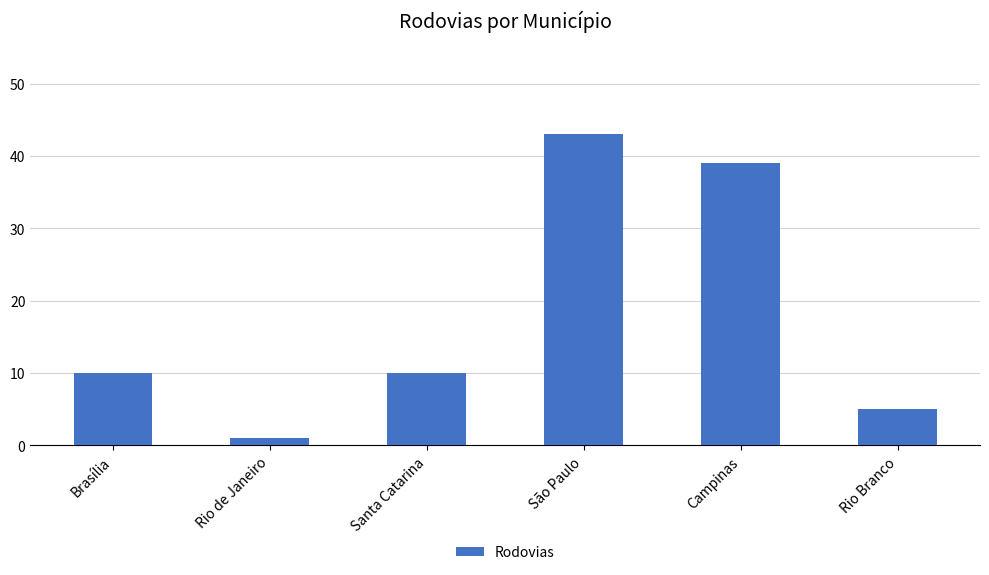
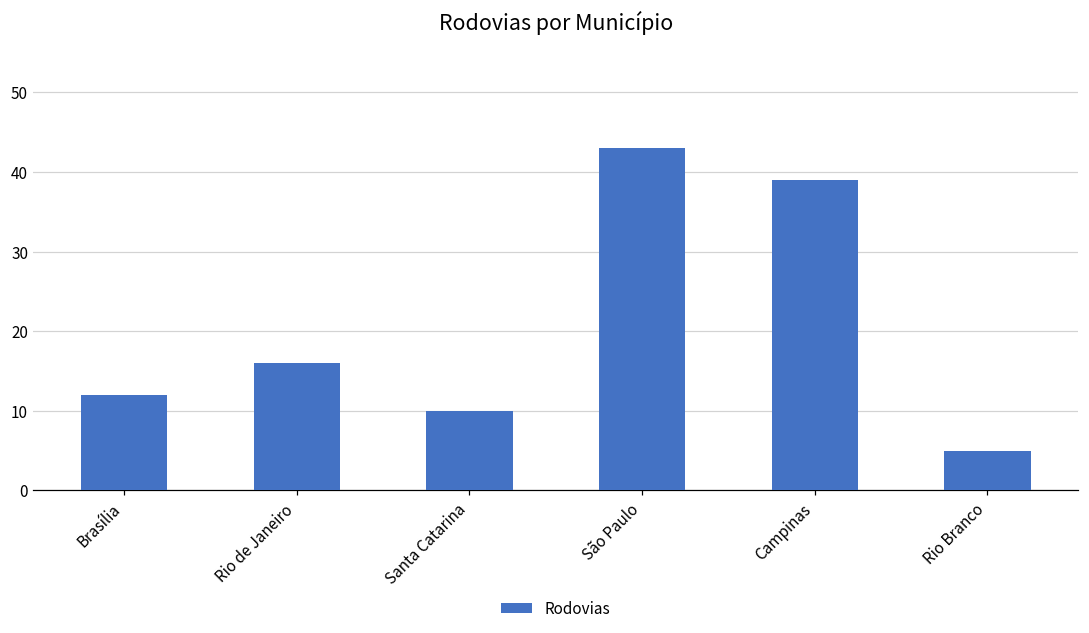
  {
-   "Brasília": 10,
-   "Rio de Janeiro": 1,
+   "Brasília": 12,
+   "Rio de Janeiro": 16,
    "Santa Catarina": 10,
    "São Paulo": 43,
    "Campinas": 39,
    "Rio Branco": 5
  }
